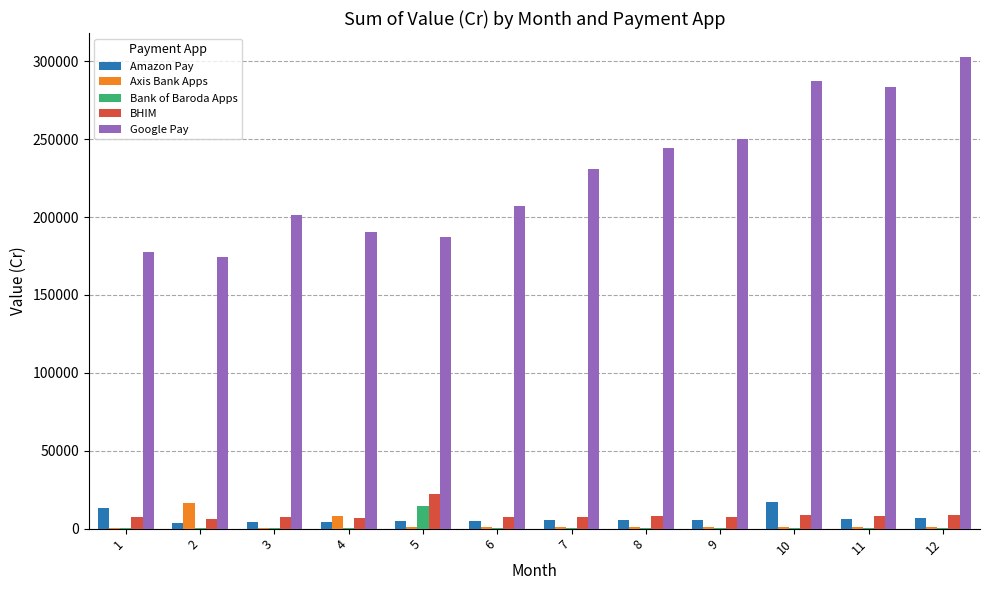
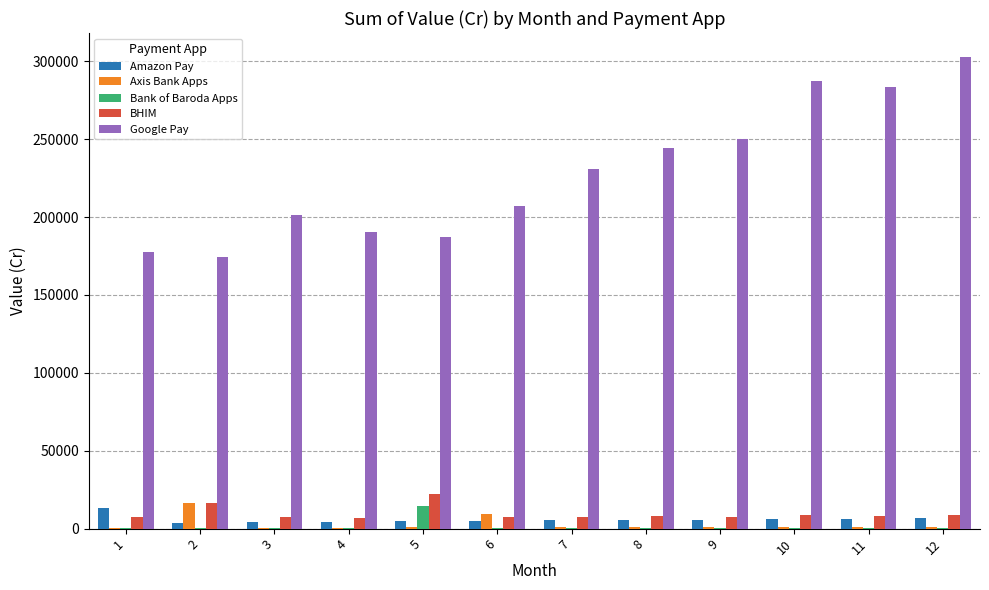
  {
    "Amazon Pay": {
      "1": 13000,
      "2": 4000,
      "3": 4000,
      "4": 4000,
      "5": 5000,
      "6": 5000,
      "7": 5000,
      "8": 5000,
      "9": 5000,
-     "10": 17000,
+     "10": 6000,
      "11": 6000,
      "12": 7000
    },
    "Axis Bank Apps": {
      "2": 17000,
-     "4": 8000,
-     "6": 1000
+     "4": 1000,
+     "6": 9000
    },
    "Bank of Baroda Apps": {
      "5": 15000
    },
    "BHIM": {
      "1": 7000,
-     "2": 6000,
+     "2": 17000,
      "3": 8000,
      "4": 7000,
      "5": 22000,
      "6": 7000,
      "7": 7000,
      "8": 8000,
      "9": 8000,
      "10": 9000,
      "11": 8000,
      "12": 9000
    },
    "Google Pay": {
      "1": 178000,
      "2": 174000,
      "3": 201000,
      "4": 190000,
      "5": 187000,
      "6": 207000,
      "7": 231000,
      "8": 244000,
      "9": 250000,
      "10": 287000,
      "11": 283000,
      "12": 303000
    }
  }
